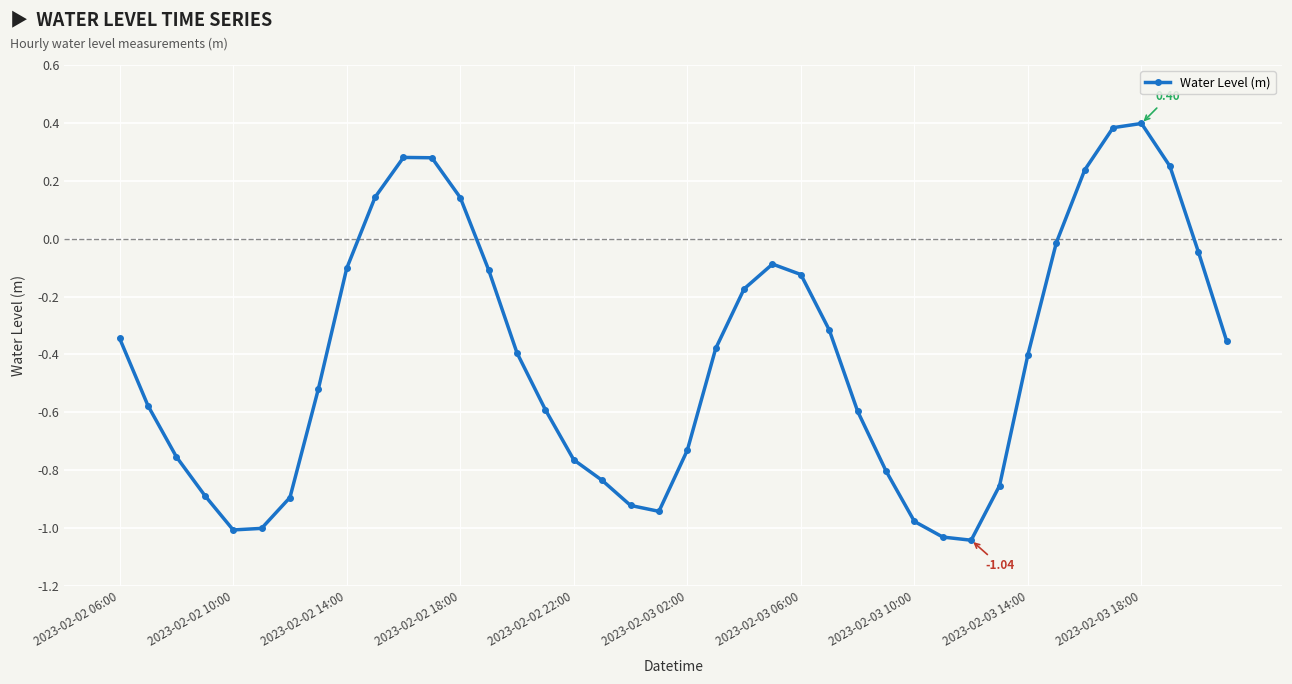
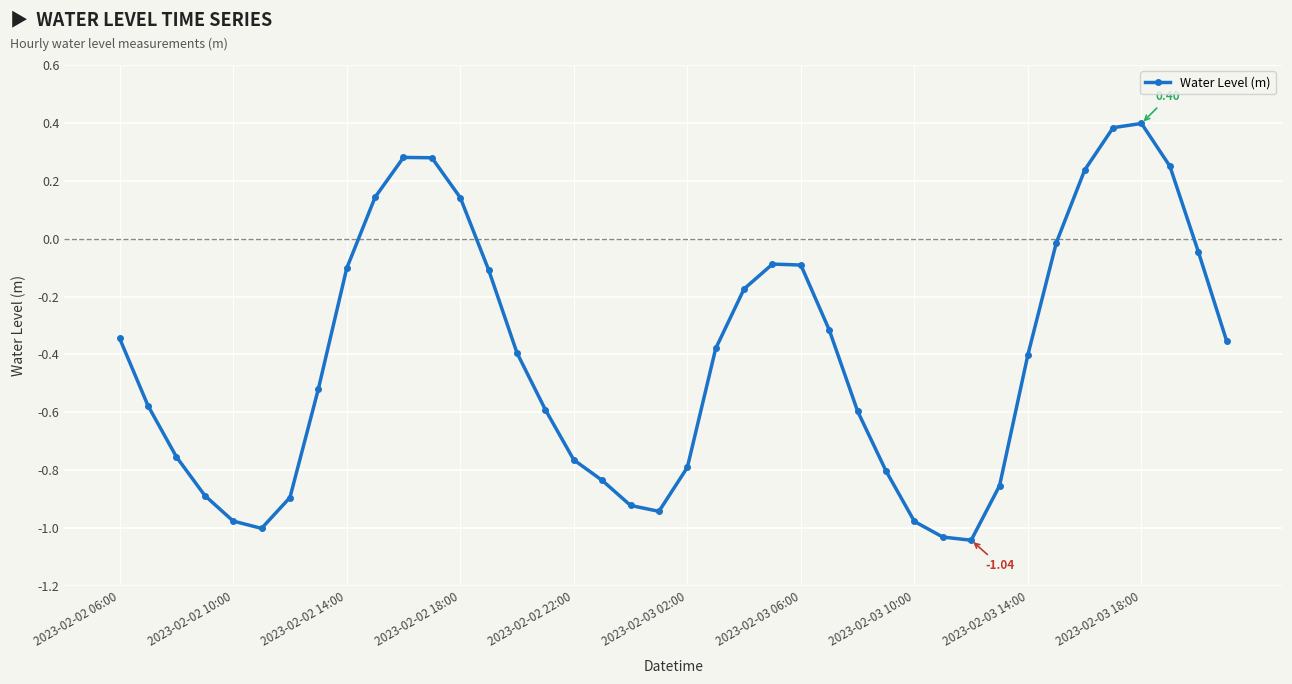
  {
    "2023-02-02 06:00": -0.34,
-   "2023-02-02 10:00": -1.01,
+   "2023-02-02 10:00": -0.98,
    "2023-02-02 14:00": -0.10,
    "2023-02-02 18:00": 0.14,
    "2023-02-02 22:00": -0.76,
-   "2023-02-03 02:00": -0.73,
-   "2023-02-03 06:00": -0.12,
+   "2023-02-03 02:00": -0.79,
+   "2023-02-03 06:00": -0.09,
    "2023-02-03 10:00": -0.98,
    "2023-02-03 14:00": -0.40
  }
